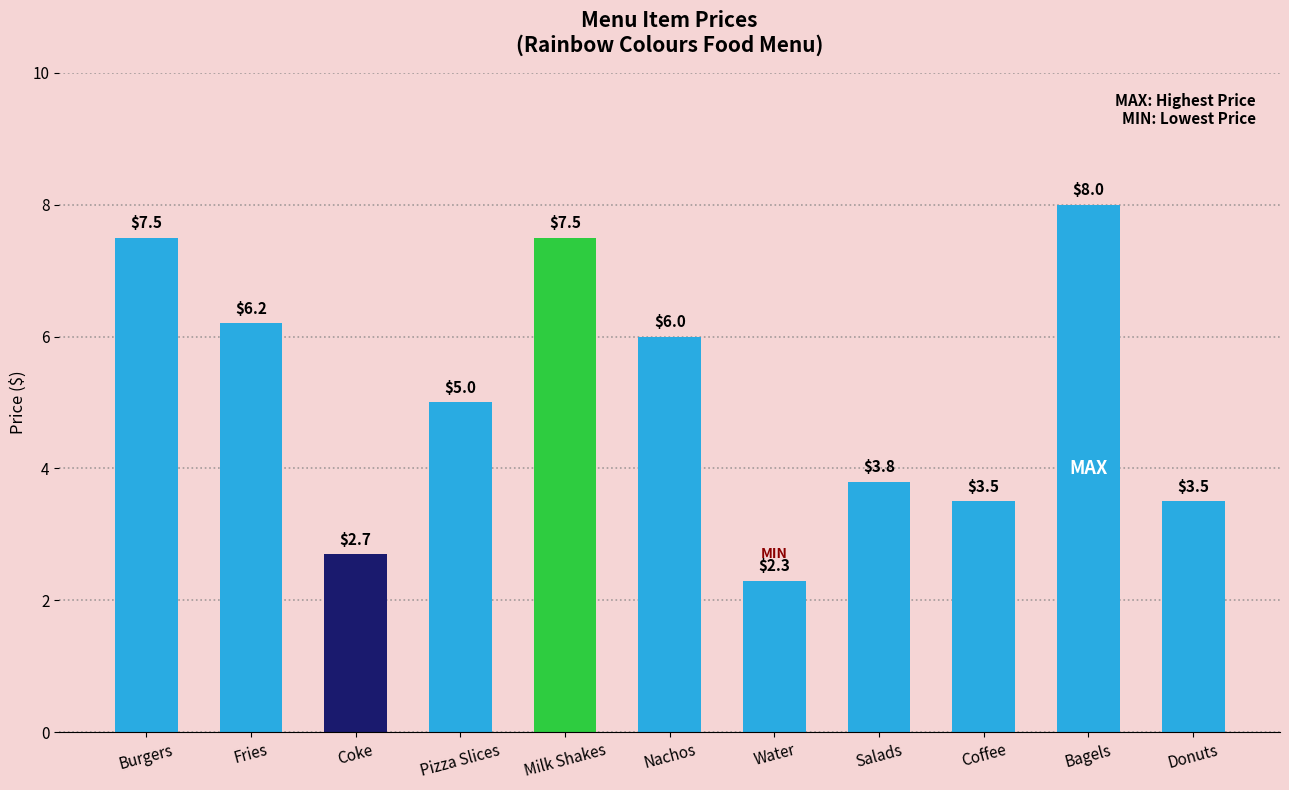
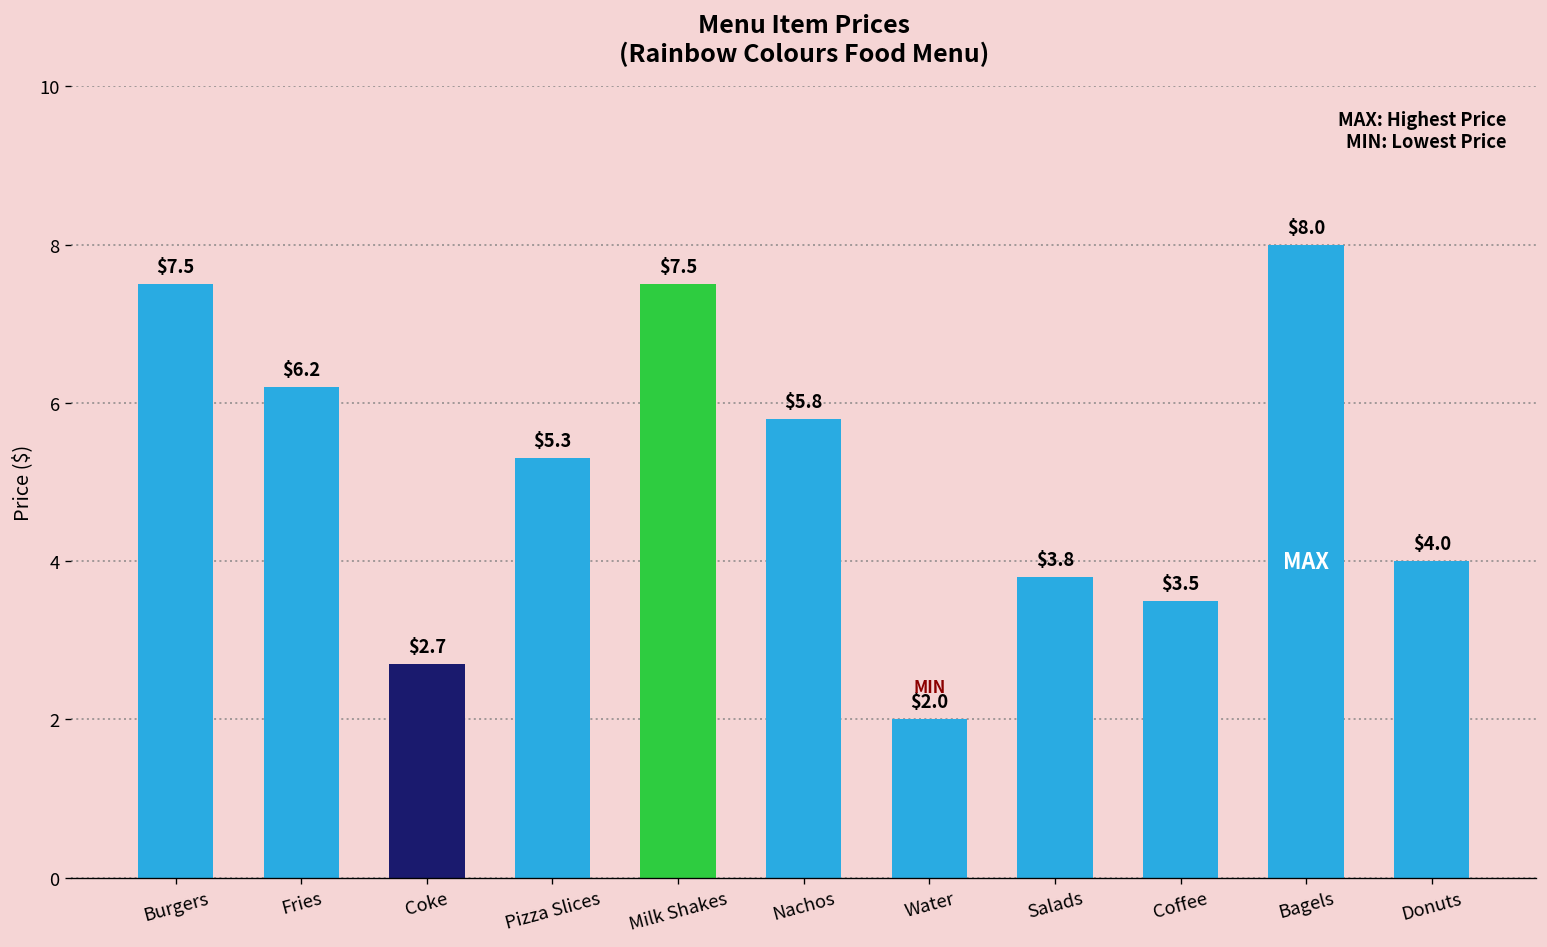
  {
    "Burgers": "$7.5",
    "Fries": "$6.2",
    "Coke": "$2.7",
-   "Pizza Slices": "$5.0",
+   "Pizza Slices": "$5.3",
    "Milk Shakes": "$7.5",
-   "Nachos": "$6.0",
-   "Water": "$2.3",
+   "Nachos": "$5.8",
+   "Water": "$2.0",
    "Salads": "$3.8",
    "Coffee": "$3.5",
    "Bagels": "$8.0",
-   "Donuts": "$3.5"
+   "Donuts": "$4.0"
  }
